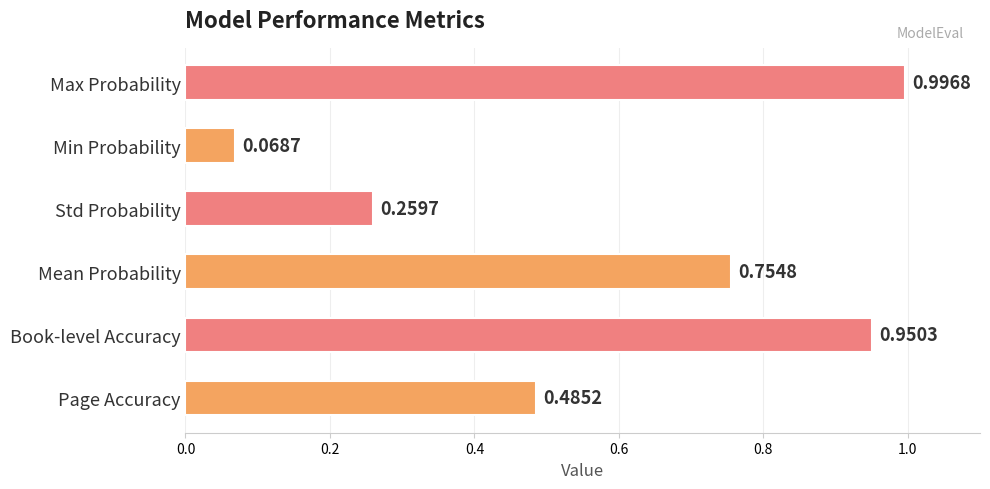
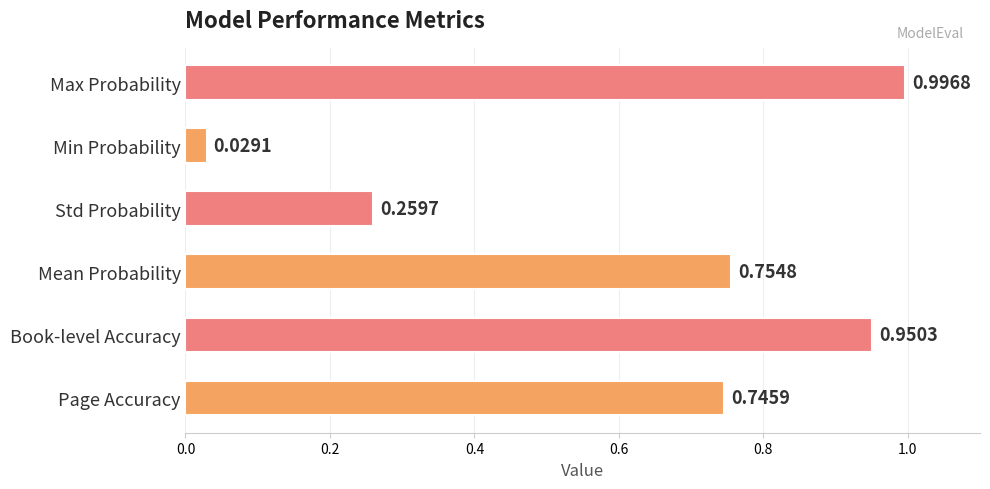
  {
    "Max Probability": 0.9968,
-   "Min Probability": 0.0687,
+   "Min Probability": 0.0291,
    "Std Probability": 0.2597,
    "Mean Probability": 0.7548,
    "Book-level Accuracy": 0.9503,
-   "Page Accuracy": 0.4852
+   "Page Accuracy": 0.7459
  }
